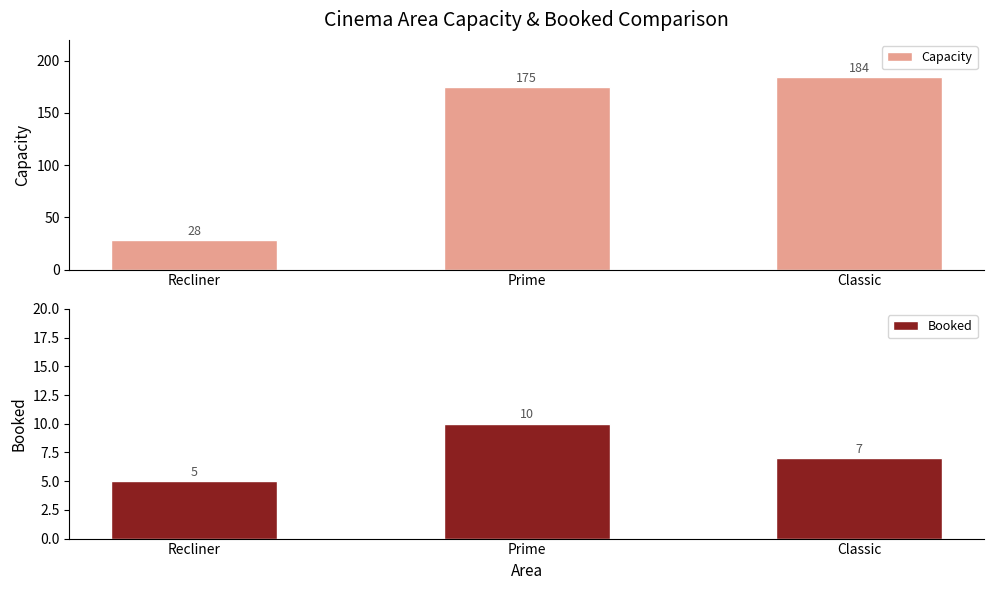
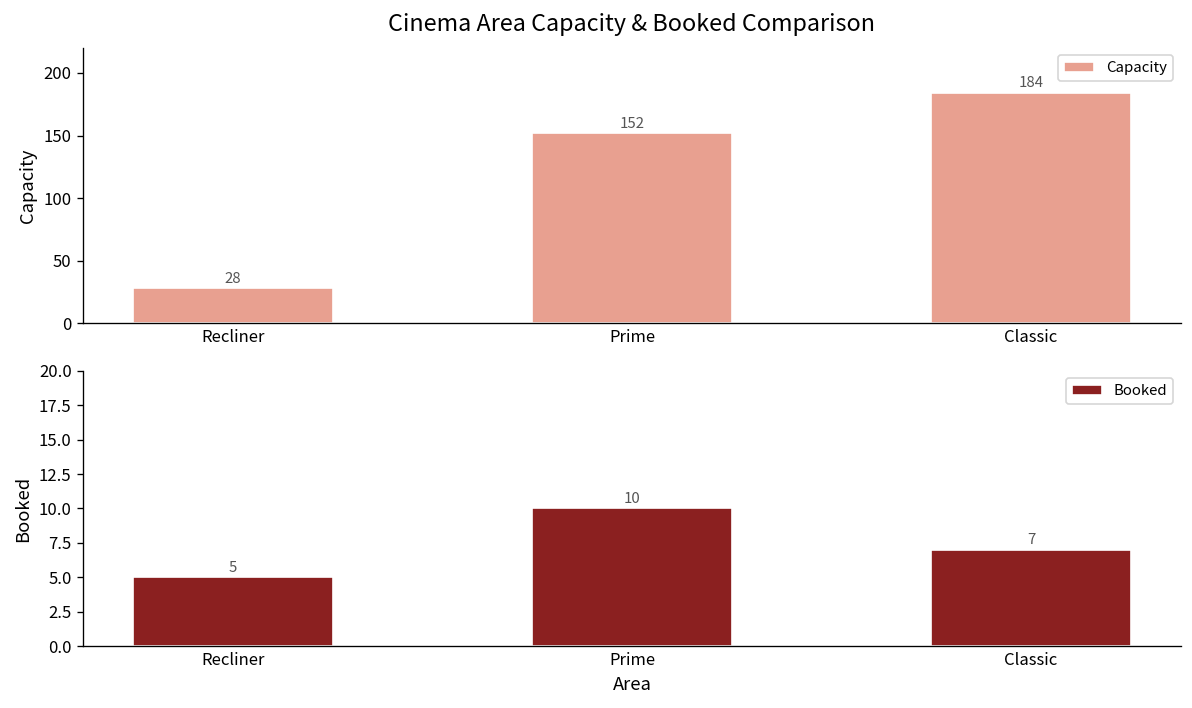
  {
    "Cinema Area Capacity & Booked Comparison": {
      "Recliner": 28,
-     "Prime": 175,
+     "Prime": 152,
      "Classic": 184
    }
  }
